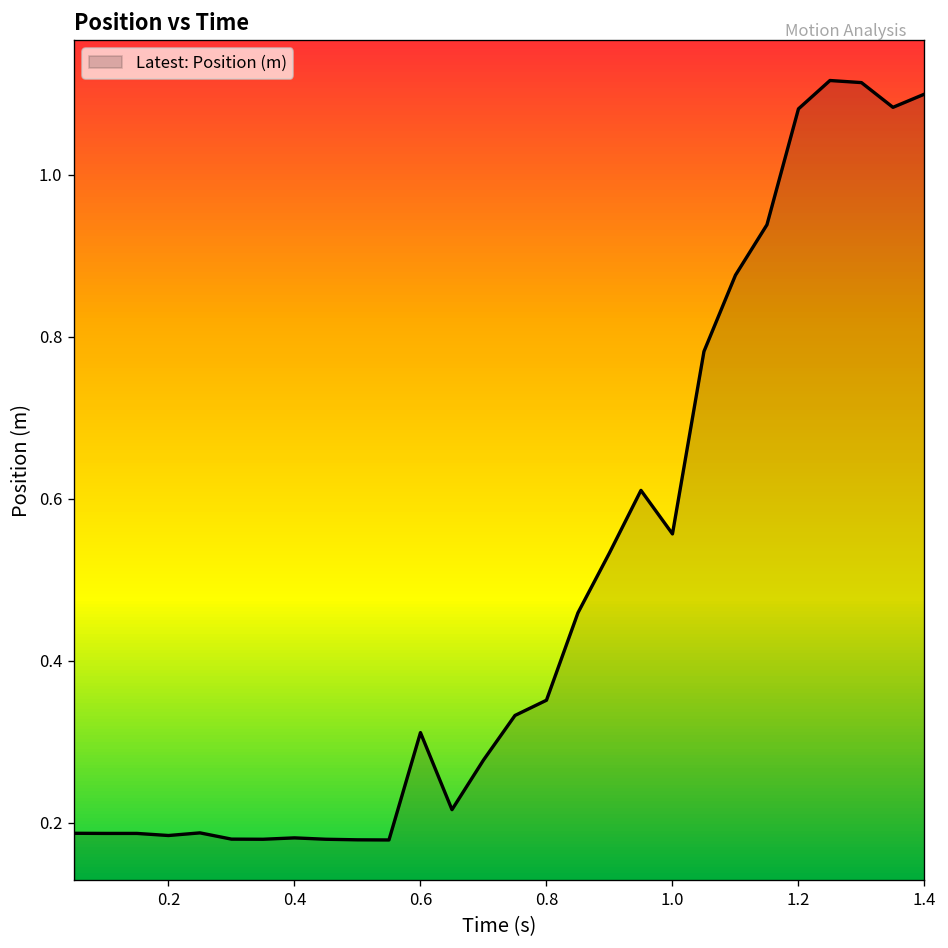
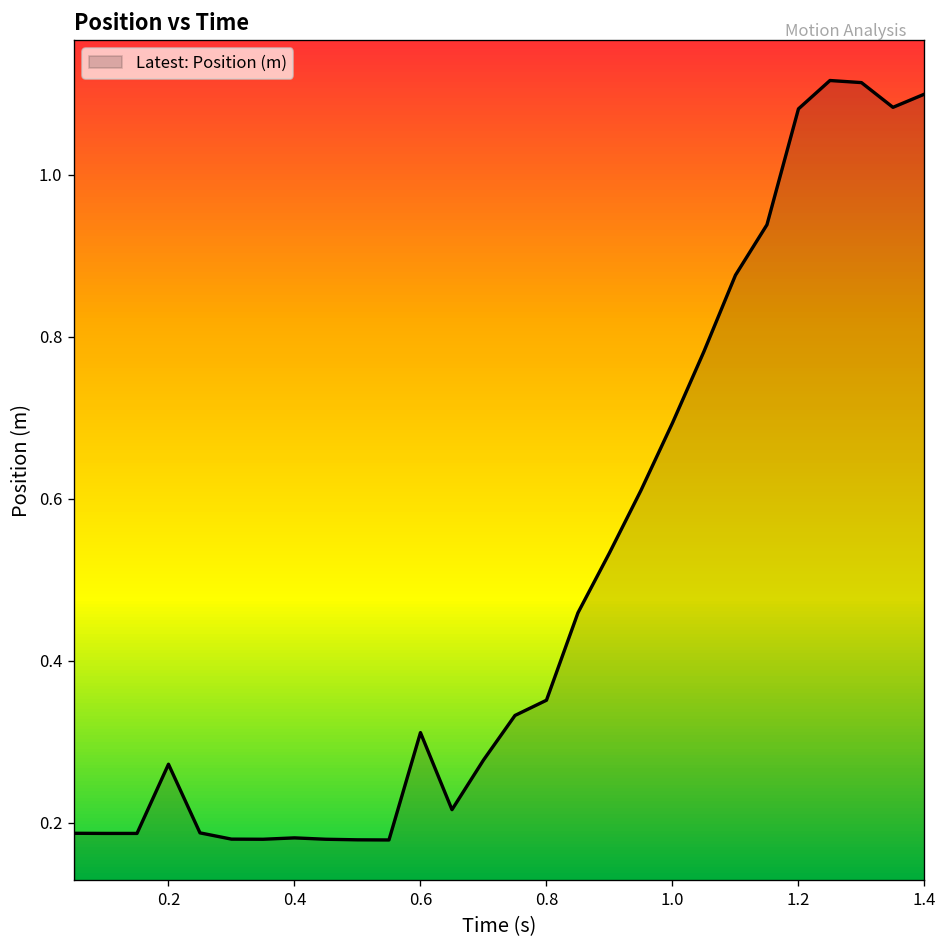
  {
-   "0.2": 0.18,
+   "0.2": 0.27,
    "0.4": 0.18,
    "0.6": 0.31,
    "0.8": 0.35,
-   "1.0": 0.56,
+   "1.0": 0.69,
    "1.2": 1.08,
    "1.4": 1.10
  }
